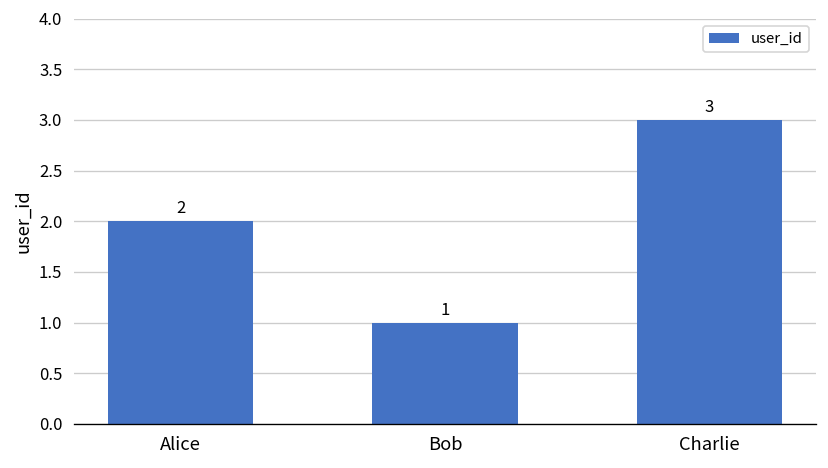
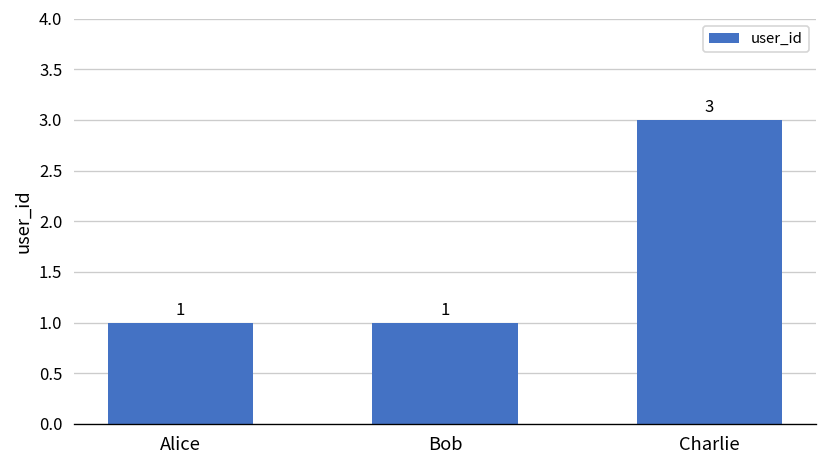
  {
-   "Alice": 2,
+   "Alice": 1,
    "Bob": 1,
    "Charlie": 3
  }
